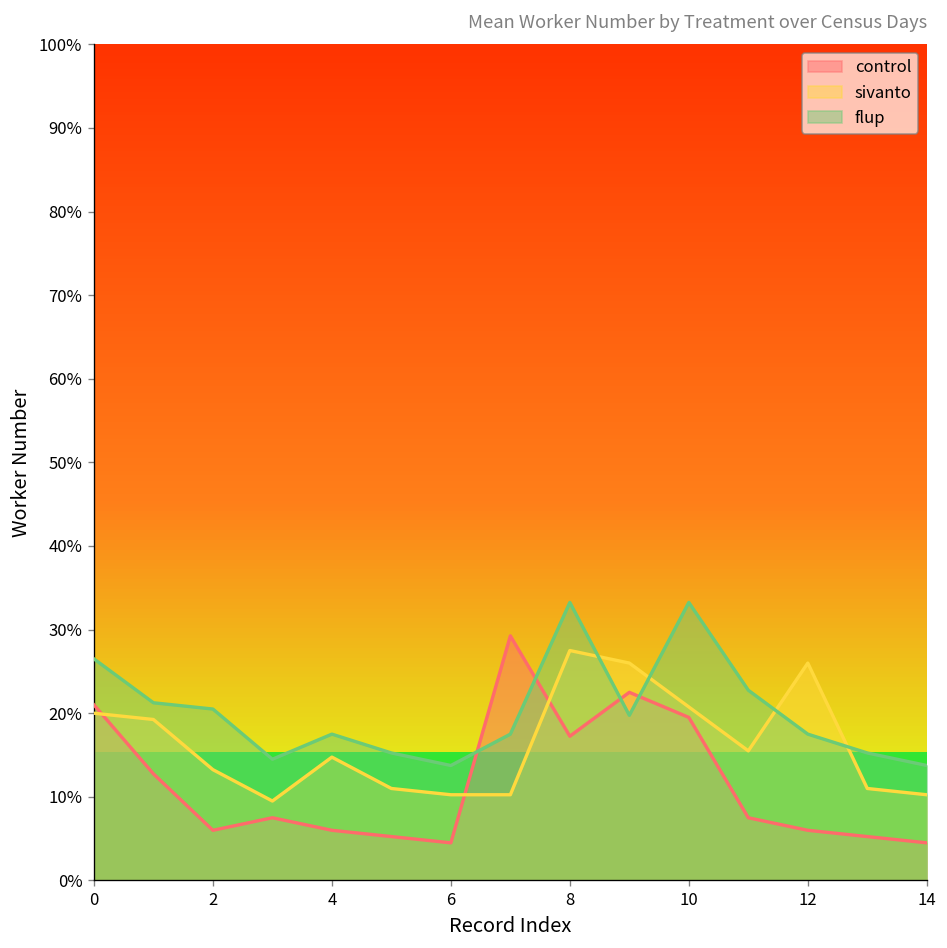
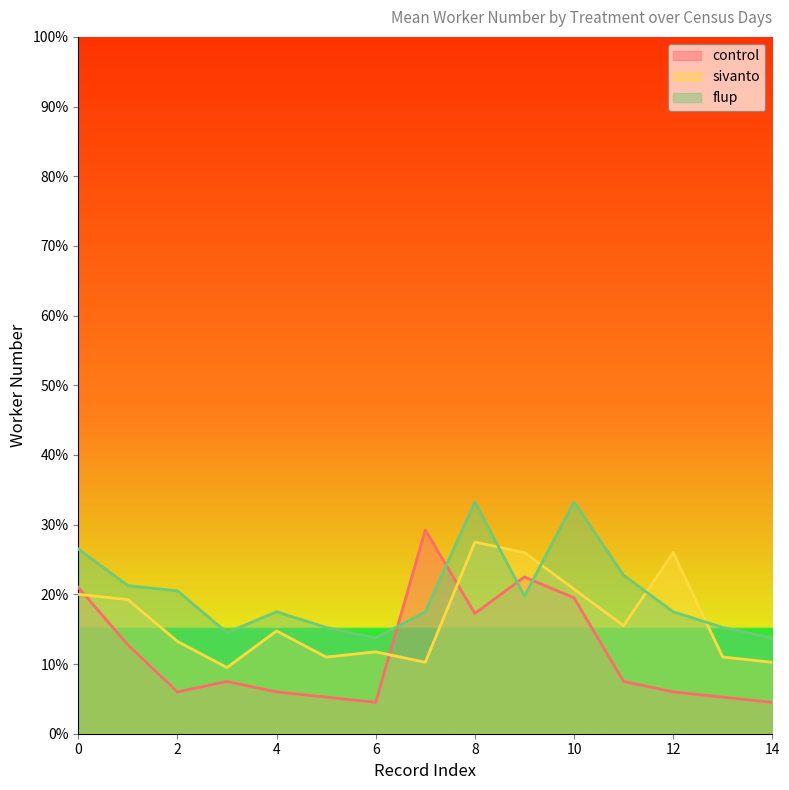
  {
    "control": {
      "0": "21%",
      "2": "6%",
      "4": "6%",
      "6": "5%",
      "8": "17%",
      "10": "20%",
      "12": "6%",
      "14": "5%"
    },
    "sivanto": {
      "0": "20%",
      "2": "13%",
      "4": "15%",
-     "6": "10%",
+     "6": "12%",
      "8": "28%",
      "10": "21%",
      "12": "26%",
      "14": "10%"
    },
    "flup": {
      "0": "27%",
      "2": "21%",
      "4": "18%",
      "6": "14%",
      "8": "33%",
      "10": "33%",
      "12": "18%",
      "14": "14%"
    }
  }
